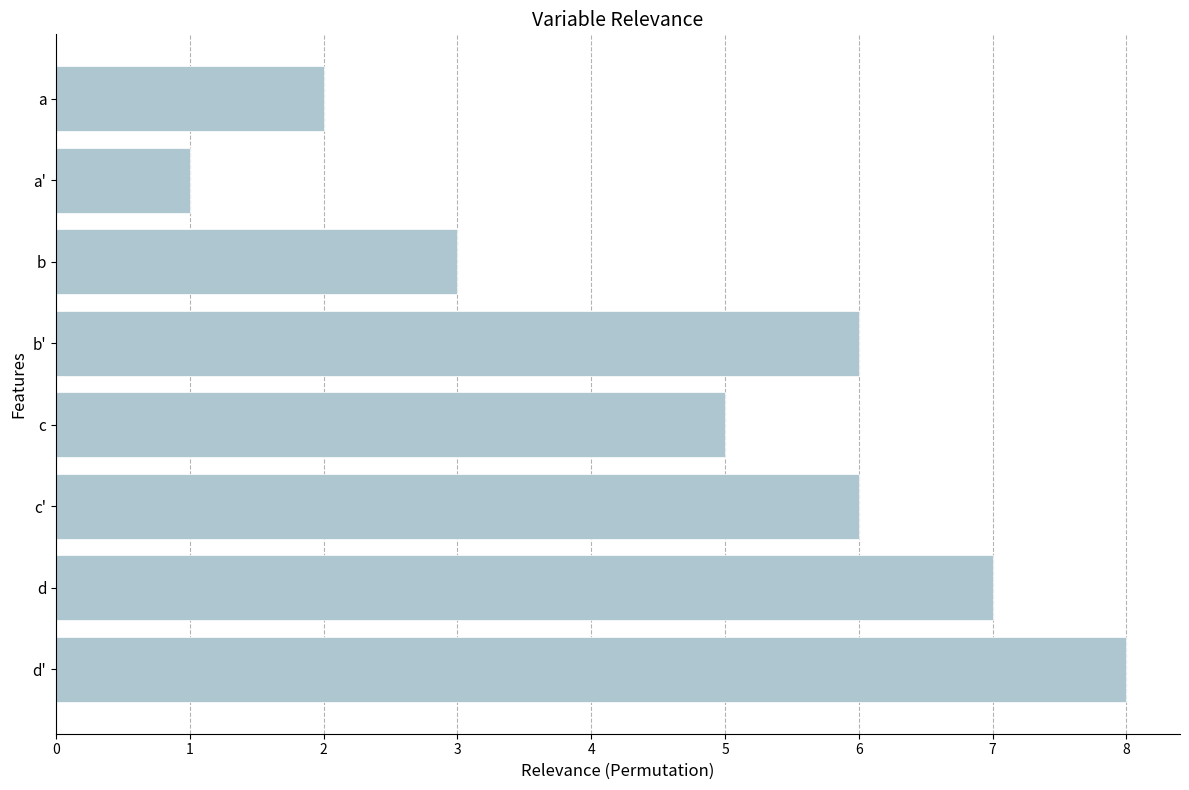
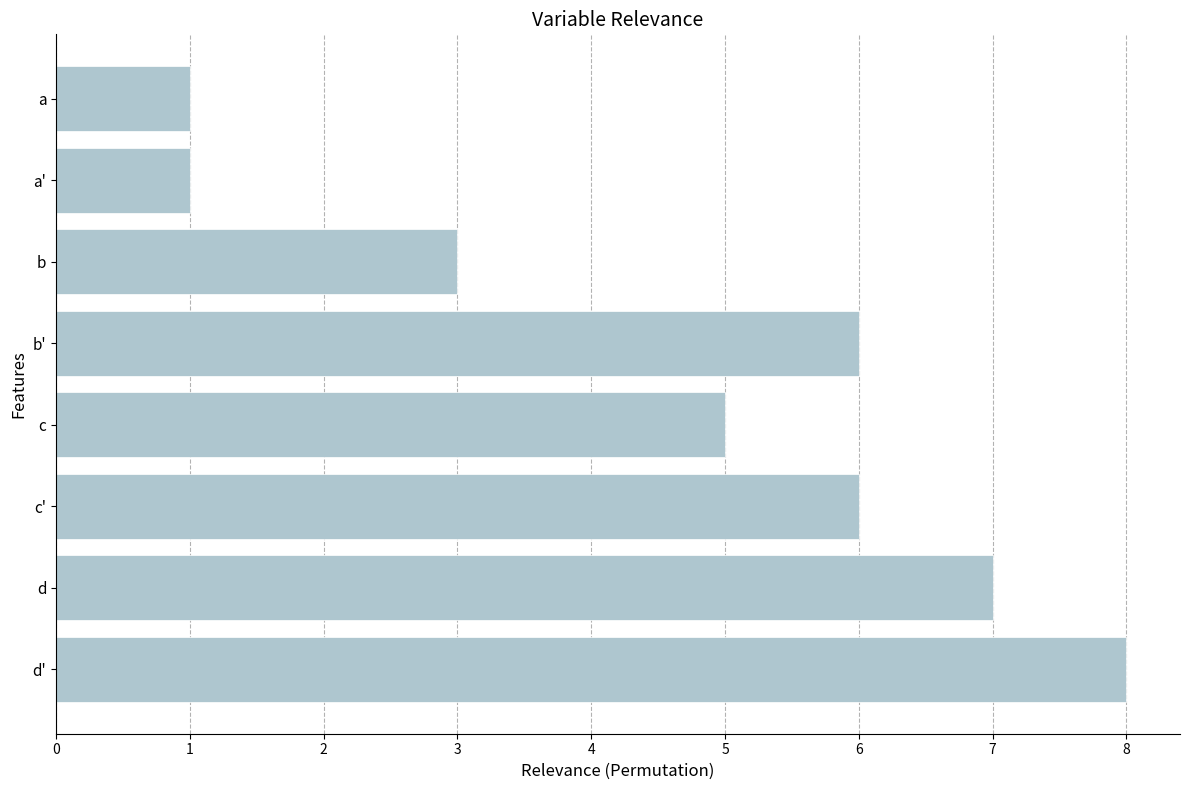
  {
-   "a": 2,
+   "a": 1,
    "a'": 1,
    "b": 3,
    "b'": 6,
    "c": 5,
    "c'": 6,
    "d": 7,
    "d'": 8
  }
